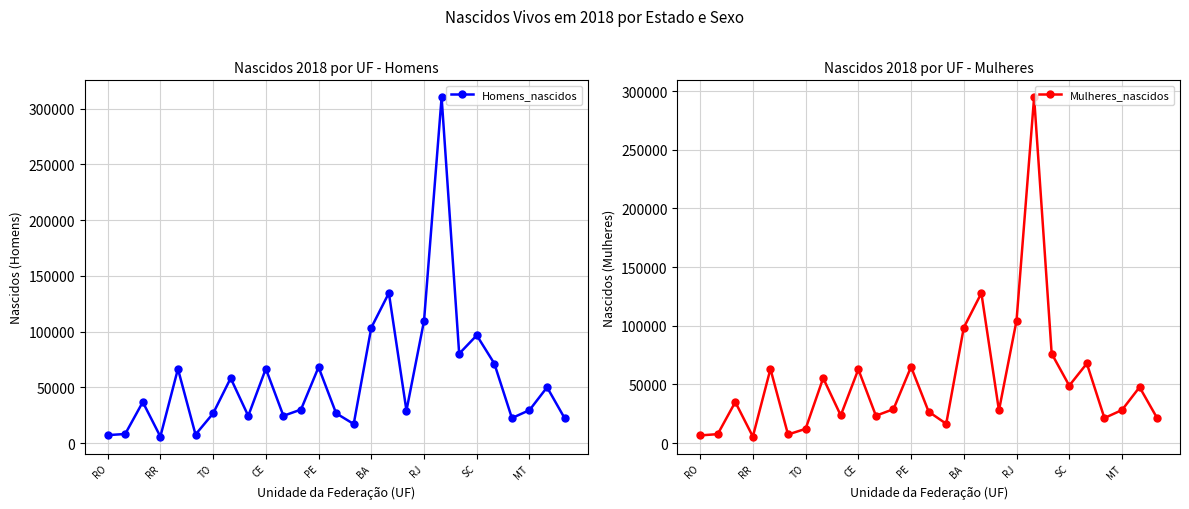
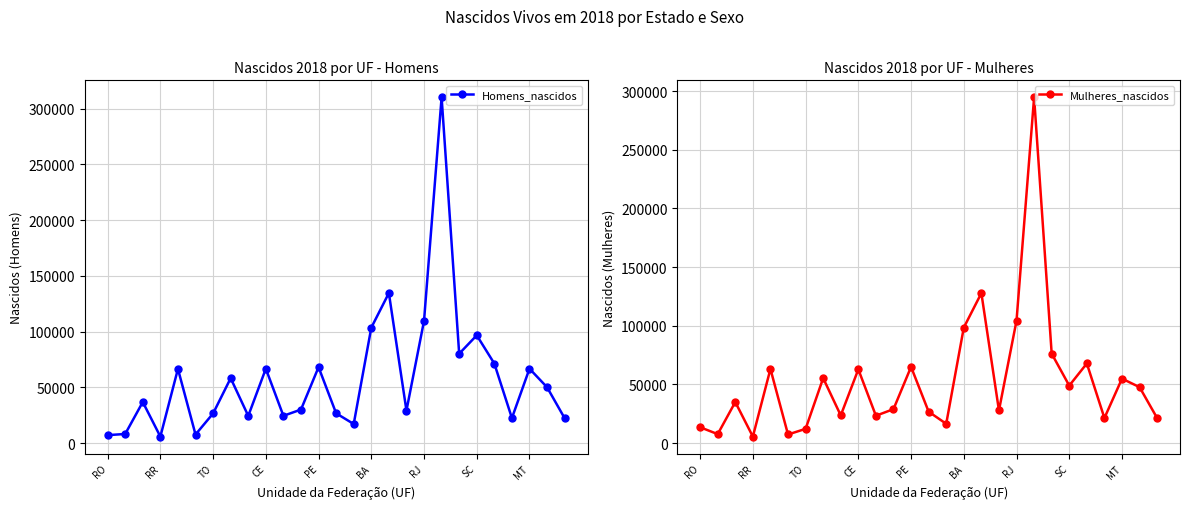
  {
    "Nascidos 2018 por UF - Homens": {
      "RO": 7000,
      "RR": 6000,
      "TO": 27000,
      "CE": 67000,
      "PE": 68000,
      "BA": 104000,
      "RJ": 110000,
      "SC": 97000,
-     "MT": 30000
+     "MT": 67000
    },
    "Nascidos 2018 por UF - Mulheres": {
-     "RO": 6000,
+     "RO": 13000,
      "RR": 5000,
      "TO": 12000,
      "CE": 63000,
      "PE": 65000,
      "BA": 98000,
      "RJ": 104000,
      "SC": 49000,
-     "MT": 28000
+     "MT": 55000
    }
  }
